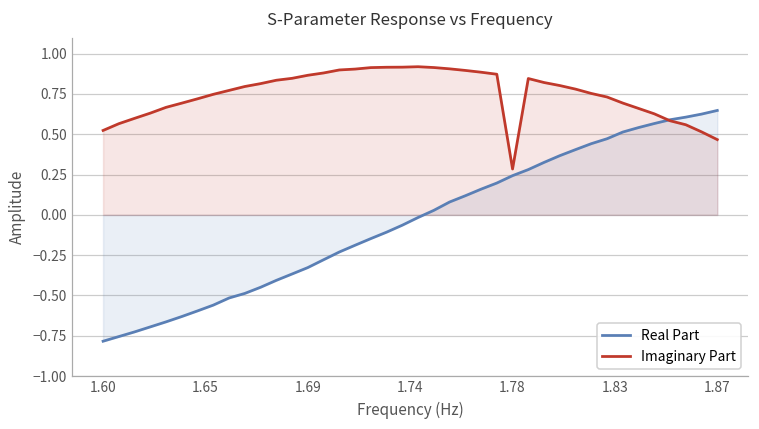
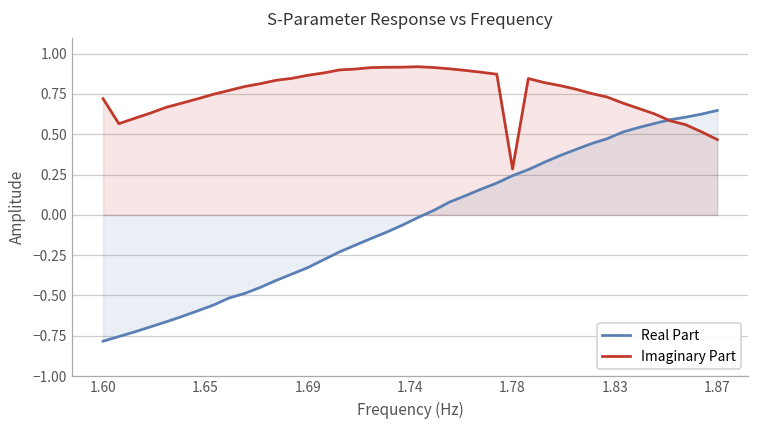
  {
    "Imaginary Part": {
-     "1.60": 0.52,
+     "1.60": 0.72,
      "1.69": 0.87,
      "1.78": 0.28,
      "1.87": 0.47
    }
  }
